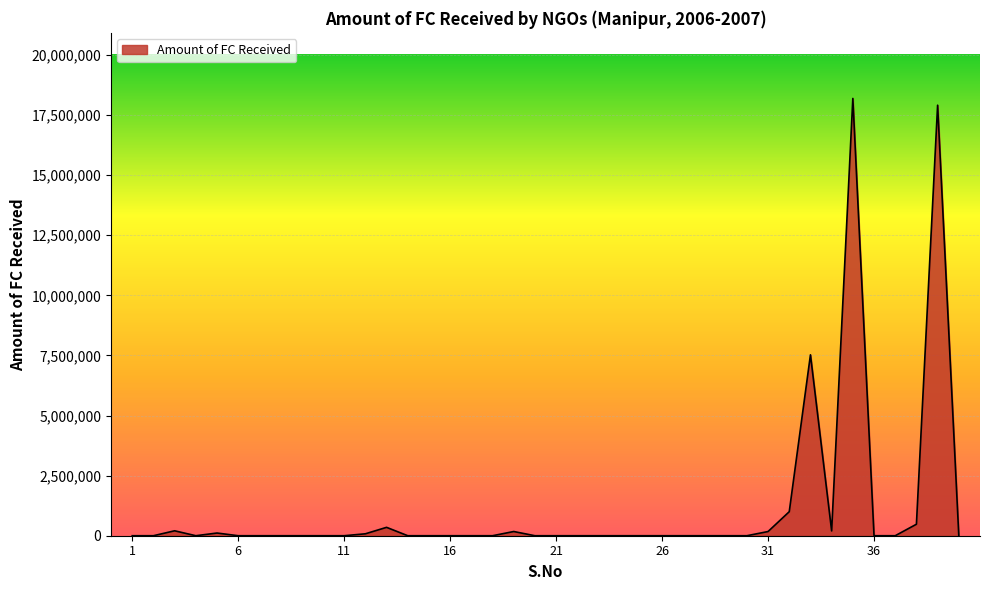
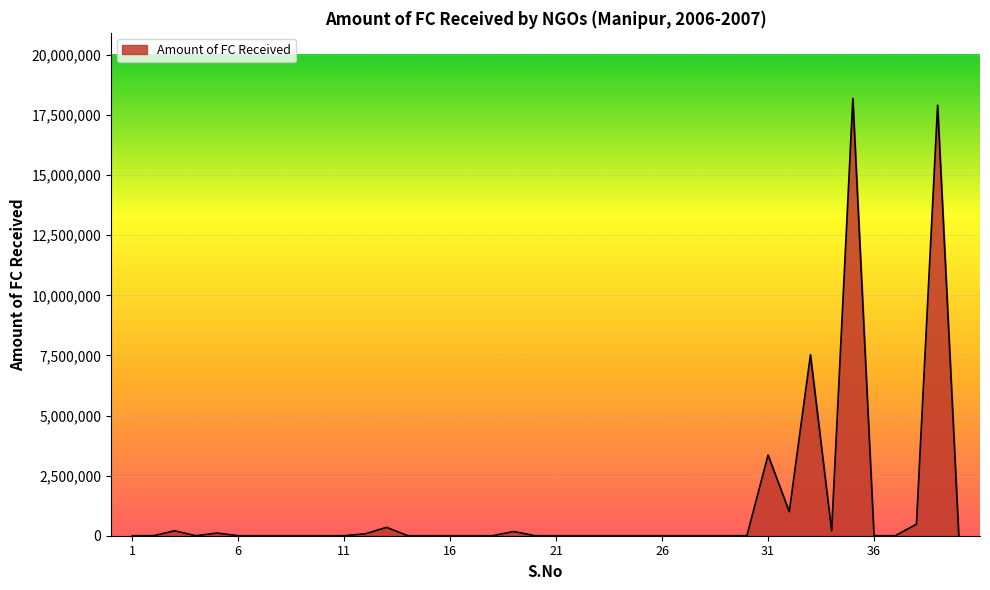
  {
    "1": "0",
    "6": "0",
    "11": "0",
    "16": "0",
    "21": "0",
    "26": "0",
-   "31": "200,000",
+   "31": "3,400,000",
    "36": "0"
  }
